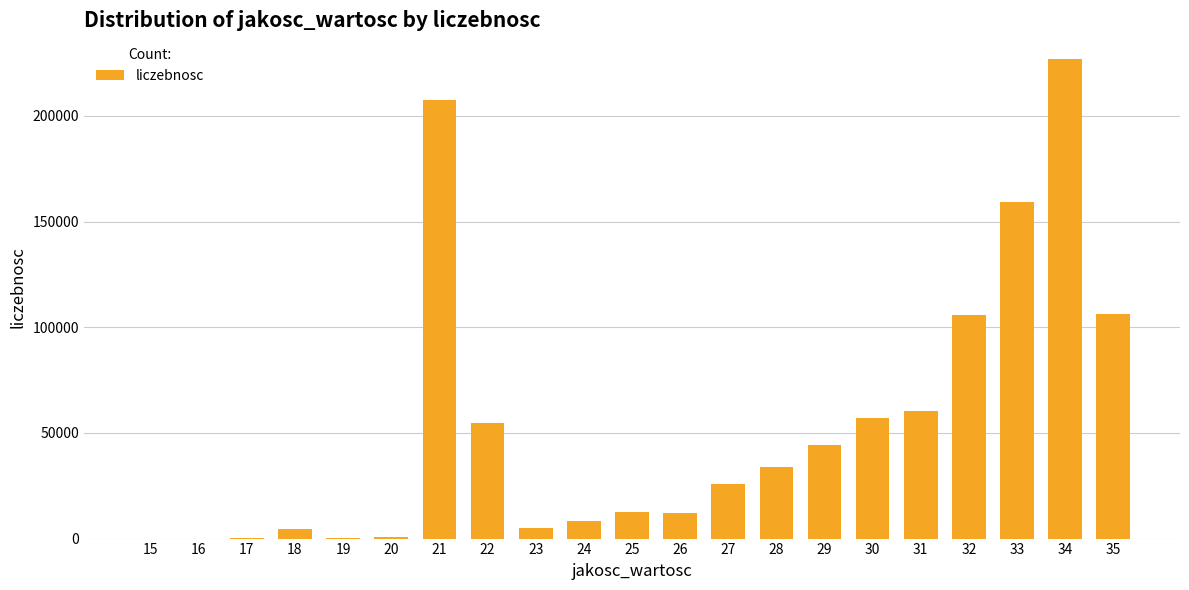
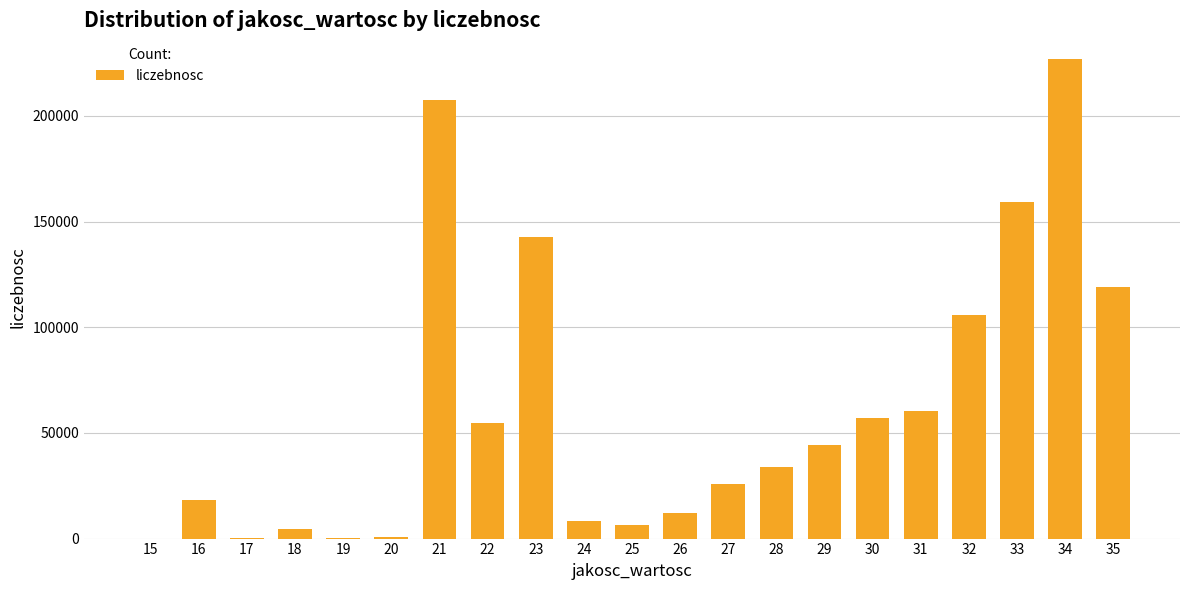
  {
-   "16": 0,
+   "16": 18000,
    "18": 5000,
    "21": 208000,
    "22": 55000,
-   "23": 5000,
+   "23": 142000,
    "24": 8000,
-   "25": 13000,
+   "25": 6000,
    "26": 12000,
    "27": 26000,
    "28": 34000,
    "29": 45000,
    "30": 57000,
    "31": 60000,
    "32": 106000,
    "33": 159000,
    "34": 227000,
-   "35": 106000
+   "35": 119000
  }
